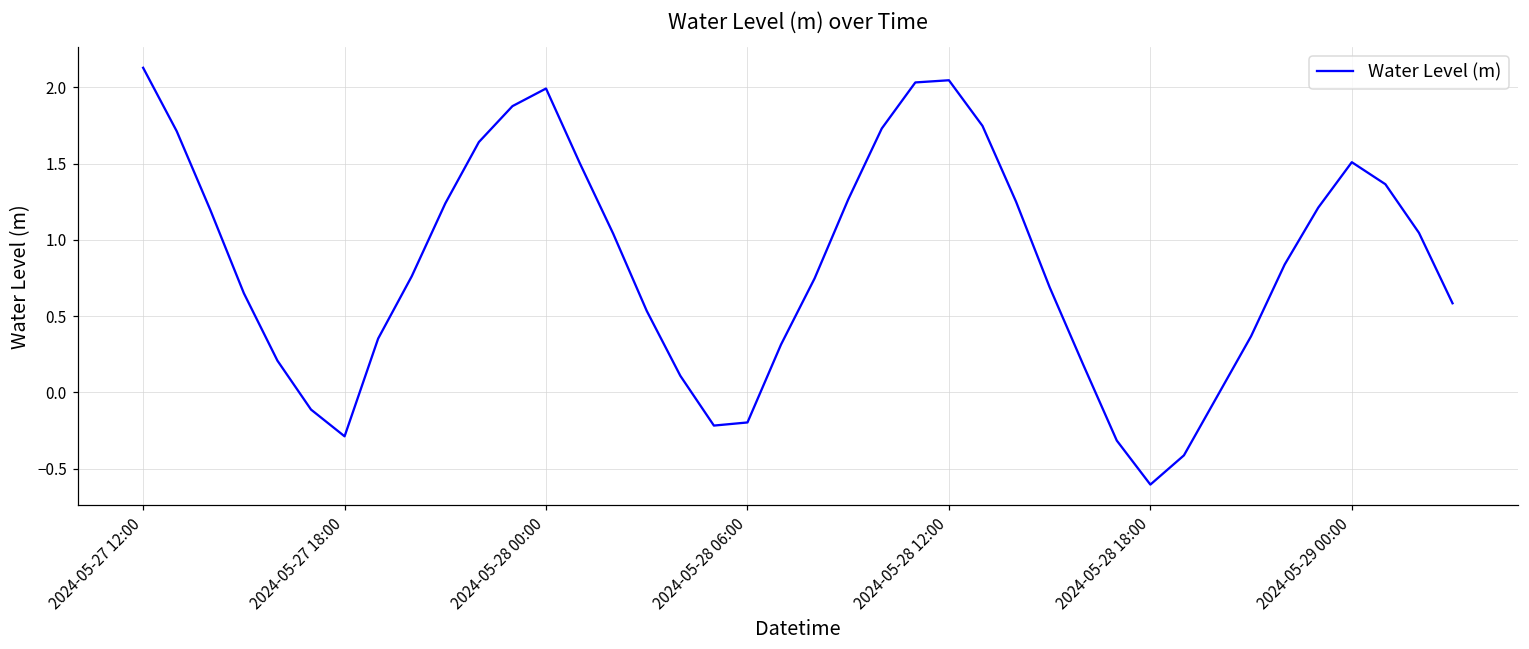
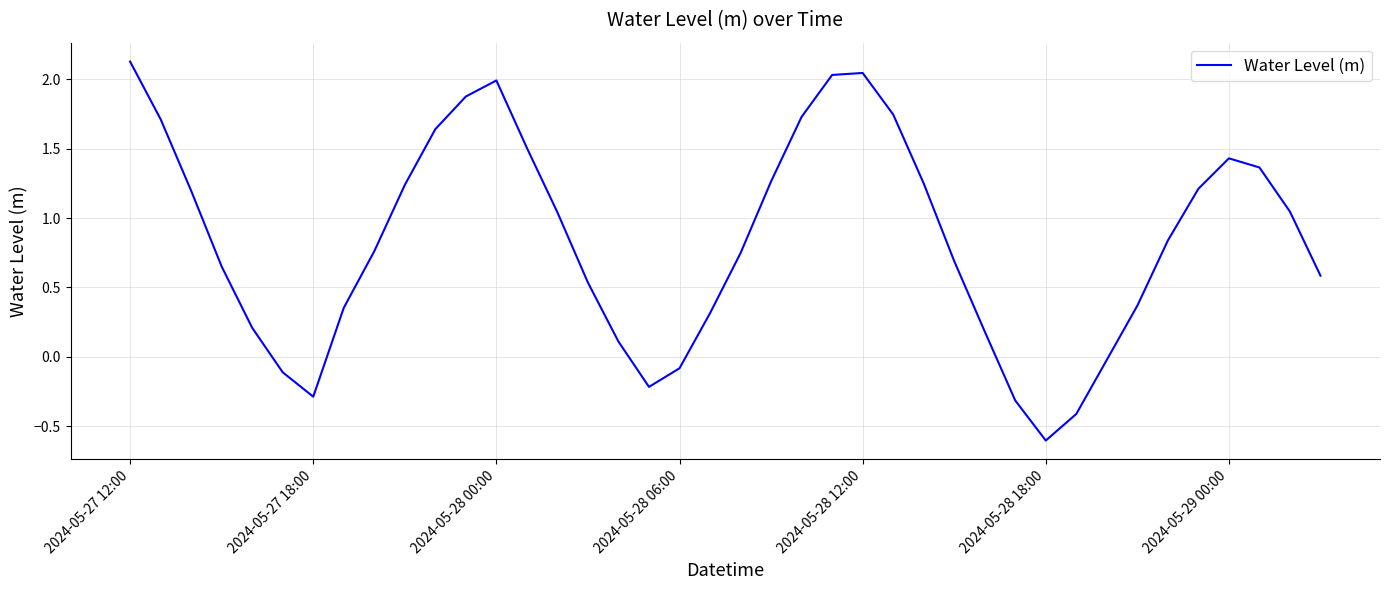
  {
    "2024-05-27 12:00": 2.13,
    "2024-05-27 18:00": -0.29,
    "2024-05-28 00:00": 1.99,
-   "2024-05-28 06:00": -0.20,
+   "2024-05-28 06:00": -0.08,
    "2024-05-28 12:00": 2.05,
    "2024-05-28 18:00": -0.60,
-   "2024-05-29 00:00": 1.51
+   "2024-05-29 00:00": 1.43
  }
